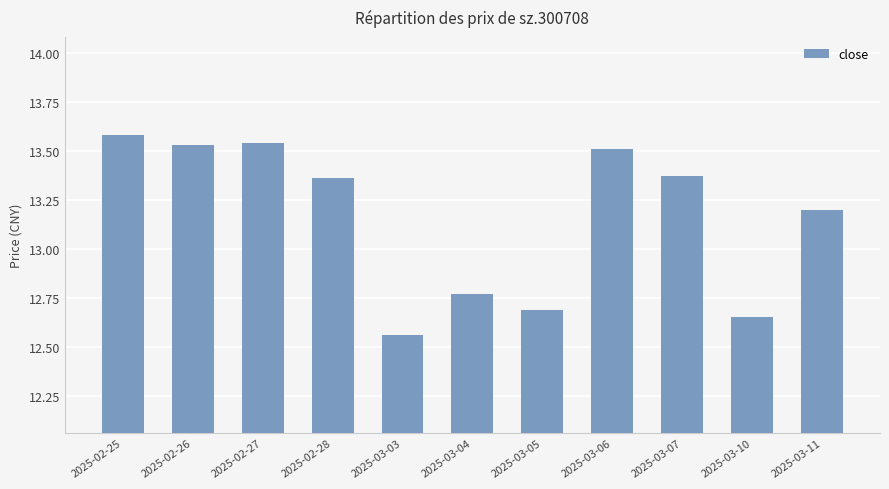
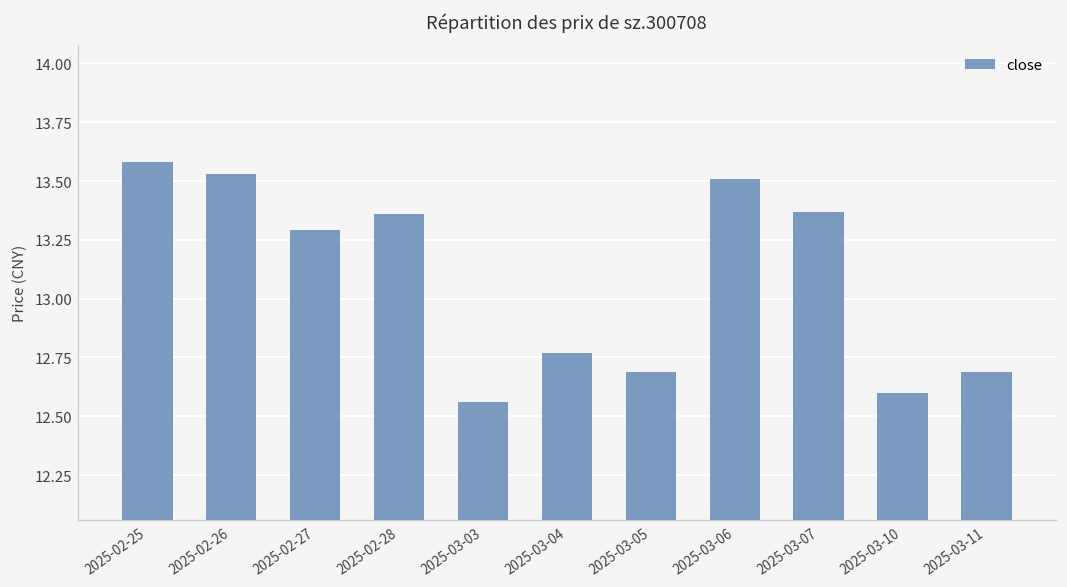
  {
    "2025-02-25": 13.58,
    "2025-02-26": 13.53,
-   "2025-02-27": 13.54,
+   "2025-02-27": 13.29,
    "2025-02-28": 13.36,
    "2025-03-03": 12.56,
    "2025-03-04": 12.77,
    "2025-03-05": 12.69,
    "2025-03-06": 13.51,
    "2025-03-07": 13.37,
-   "2025-03-10": 12.65,
-   "2025-03-11": 13.20
+   "2025-03-10": 12.60,
+   "2025-03-11": 12.69
  }
